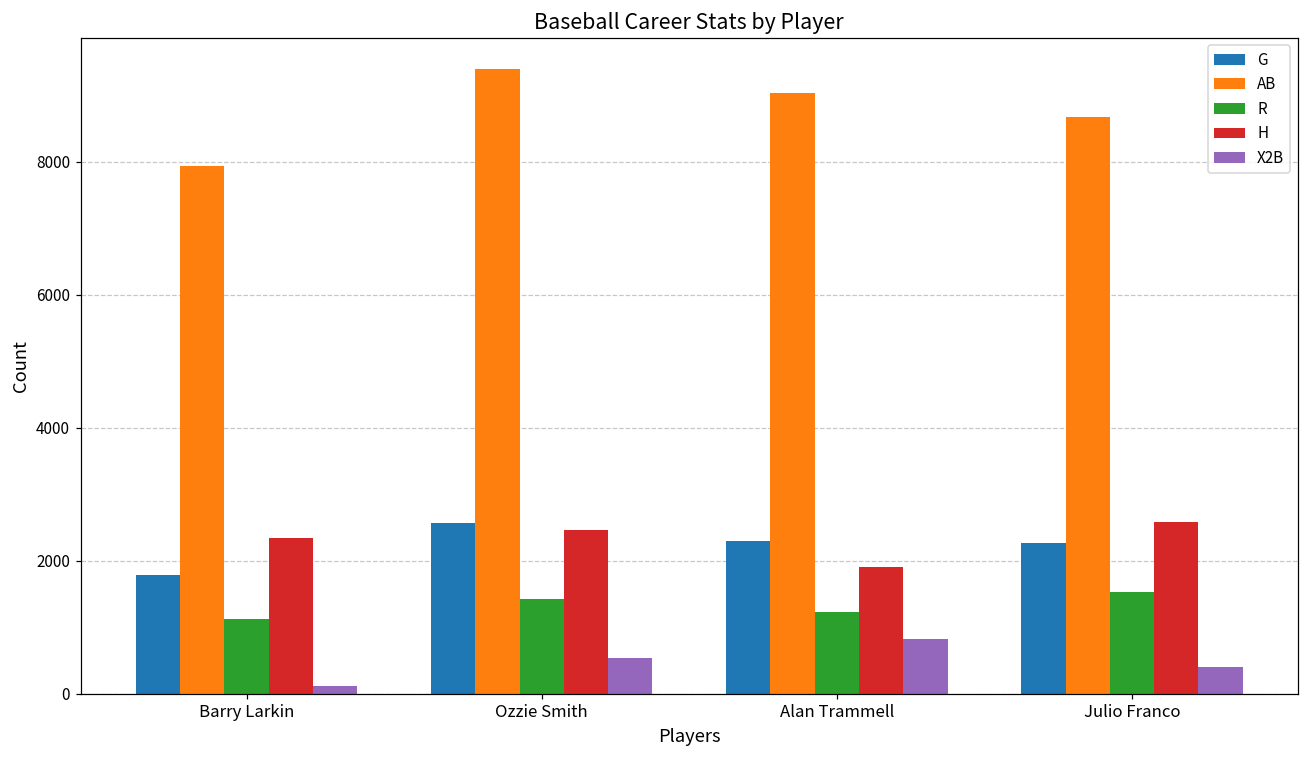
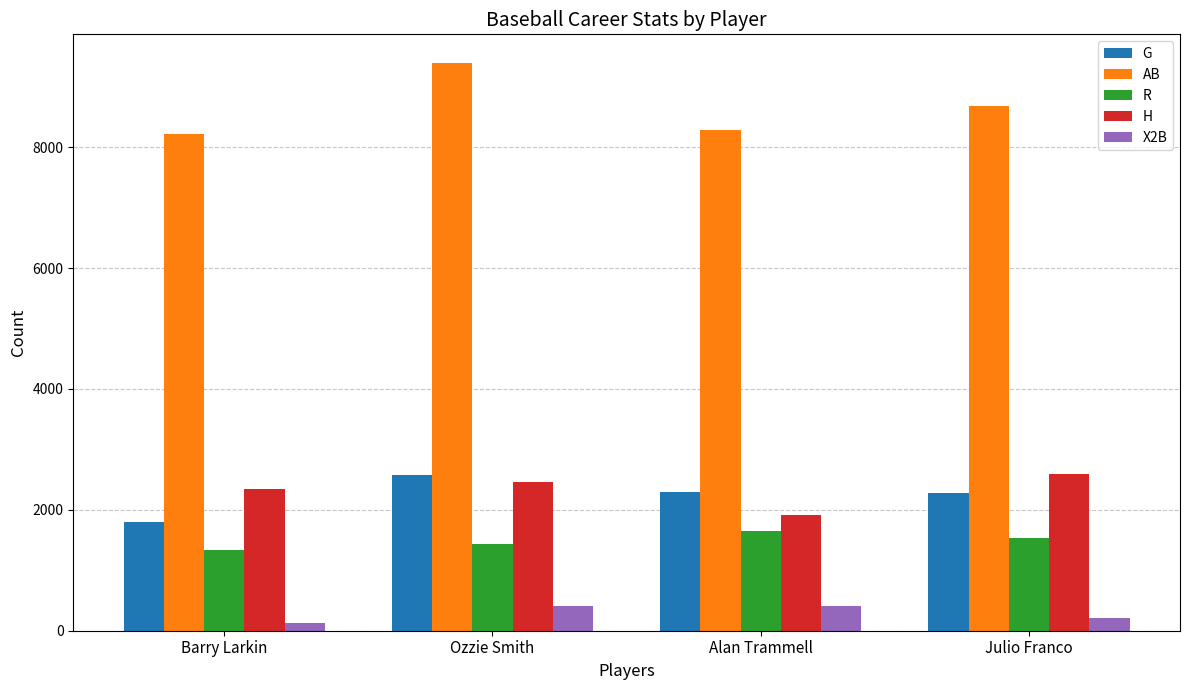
  {
    "G": {
      "Barry Larkin": 1800,
      "Ozzie Smith": 2600,
      "Alan Trammell": 2300,
      "Julio Franco": 2300
    },
    "AB": {
-     "Barry Larkin": 7900,
+     "Barry Larkin": 8200,
      "Ozzie Smith": 9400,
-     "Alan Trammell": 9000,
+     "Alan Trammell": 8300,
      "Julio Franco": 8700
    },
    "R": {
-     "Barry Larkin": 1100,
+     "Barry Larkin": 1300,
      "Ozzie Smith": 1400,
-     "Alan Trammell": 1200,
+     "Alan Trammell": 1600,
      "Julio Franco": 1500
    },
    "H": {
      "Barry Larkin": 2300,
      "Ozzie Smith": 2500,
      "Alan Trammell": 1900,
      "Julio Franco": 2600
    },
    "X2B": {
      "Barry Larkin": 100,
-     "Ozzie Smith": 500,
-     "Alan Trammell": 800,
-     "Julio Franco": 400
+     "Ozzie Smith": 400,
+     "Alan Trammell": 400,
+     "Julio Franco": 200
    }
  }
